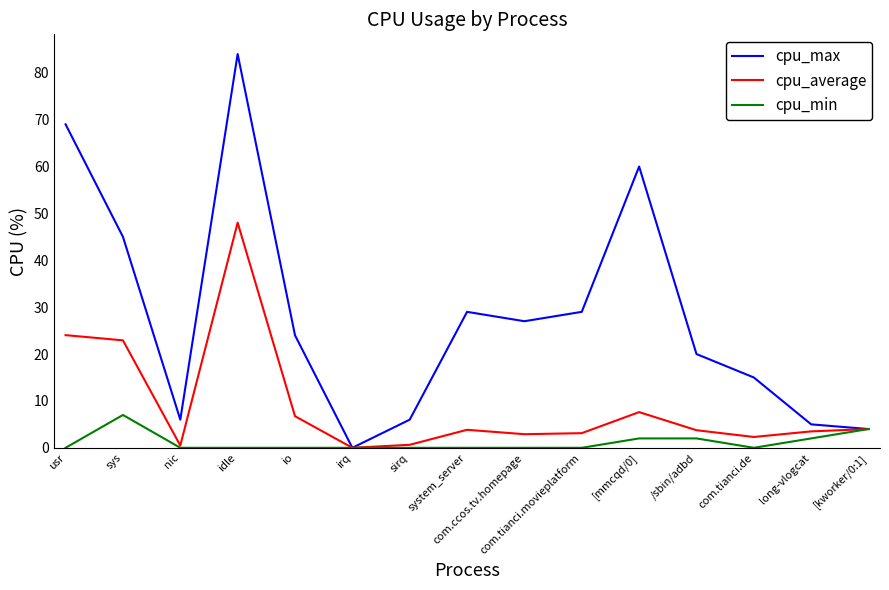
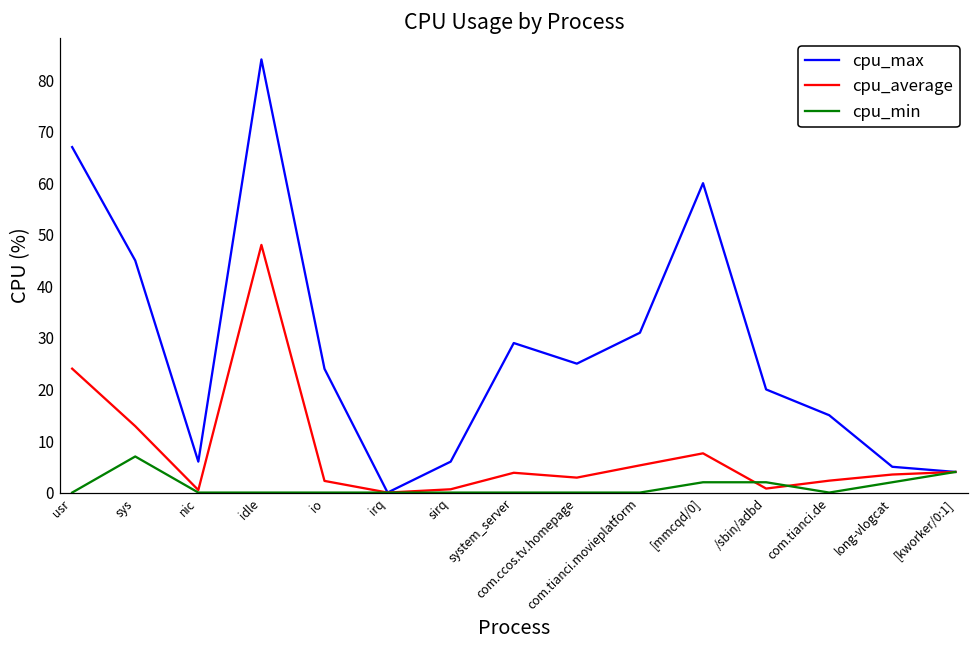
  {
    "cpu_max": {
-     "usr": 69,
+     "usr": 67,
      "sys": 45,
      "nic": 6,
      "idle": 84,
      "io": 24,
      "sirq": 6,
      "system_server": 29,
-     "com.ccos.tv.homepage": 27,
-     "com.tianci.movieplatform": 29,
+     "com.ccos.tv.homepage": 25,
+     "com.tianci.movieplatform": 31,
      "[mmcqd/0]": 60,
      "/sbin/adbd": 20,
      "com.tianci.de": 15,
      "long-vlogcat": 5
    },
    "cpu_average": {
      "usr": 24,
-     "sys": 23,
+     "sys": 13,
      "idle": 48,
-     "io": 7,
+     "io": 2,
      "sirq": 1,
      "system_server": 4,
      "com.ccos.tv.homepage": 3,
-     "com.tianci.movieplatform": 3,
+     "com.tianci.movieplatform": 5,
      "[mmcqd/0]": 8,
-     "/sbin/adbd": 4,
+     "/sbin/adbd": 1,
      "com.tianci.de": 2,
      "long-vlogcat": 4
    },
    "cpu_min": {
      "usr": 0,
      "sys": 7,
      "idle": 0,
      "io": 0,
      "sirq": 0,
      "system_server": 0,
      "com.ccos.tv.homepage": 0,
      "com.tianci.movieplatform": 0,
      "[mmcqd/0]": 2,
      "/sbin/adbd": 2,
      "com.tianci.de": 0,
      "long-vlogcat": 2
    }
  }
